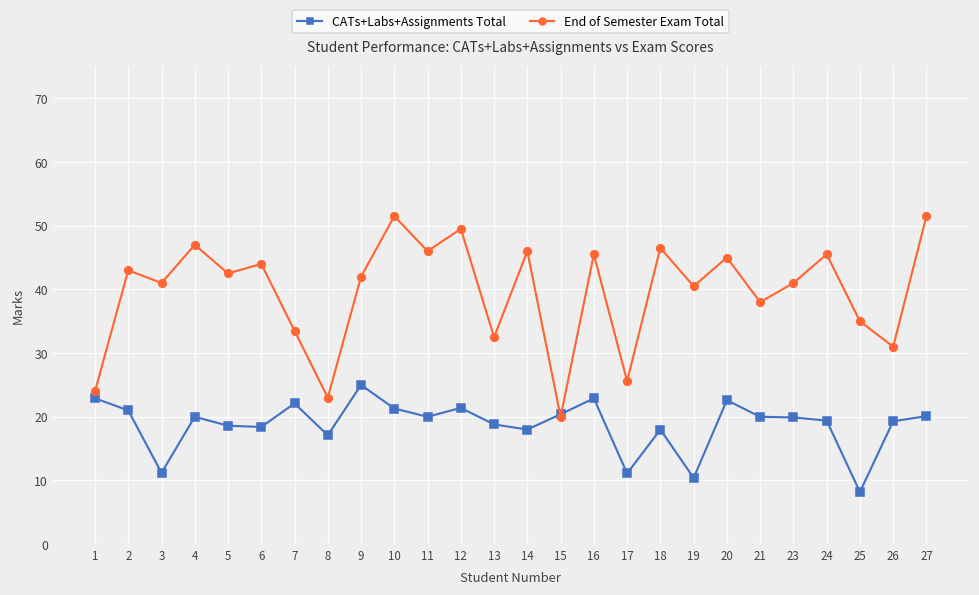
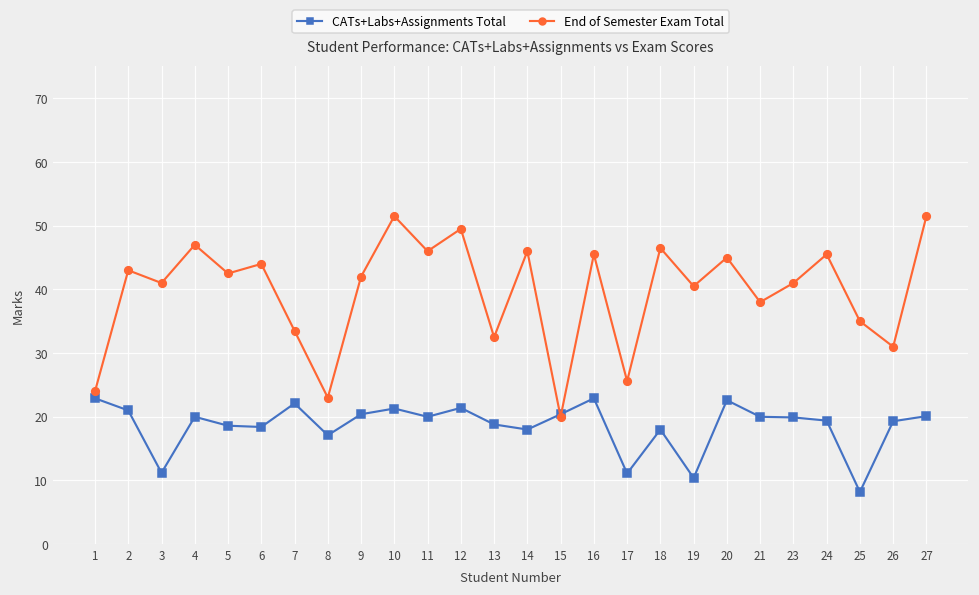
  {
    "CATs+Labs+Assignments Total": {
      "1": 23,
      "2": 21,
      "3": 11,
      "4": 20,
      "5": 19,
      "6": 18,
      "7": 22,
      "8": 17,
-     "9": 25,
+     "9": 20,
      "10": 21,
      "11": 20,
      "12": 21,
      "13": 19,
      "14": 18,
      "16": 23,
      "17": 11,
      "18": 18,
      "19": 10,
      "20": 23,
      "21": 20,
      "23": 20,
      "24": 19,
      "25": 8,
      "26": 19,
      "27": 20
    },
    "End of Semester Exam Total": {
      "1": 24,
      "2": 43,
      "3": 41,
      "4": 47,
      "5": 43,
      "6": 44,
      "7": 34,
      "8": 23,
      "9": 42,
      "10": 52,
      "11": 46,
      "12": 50,
      "13": 33,
      "14": 46,
      "16": 46,
      "17": 26,
      "18": 47,
      "19": 41,
      "20": 45,
      "21": 38,
      "23": 41,
      "24": 46,
      "25": 35,
      "26": 31,
      "27": 52
    }
  }
